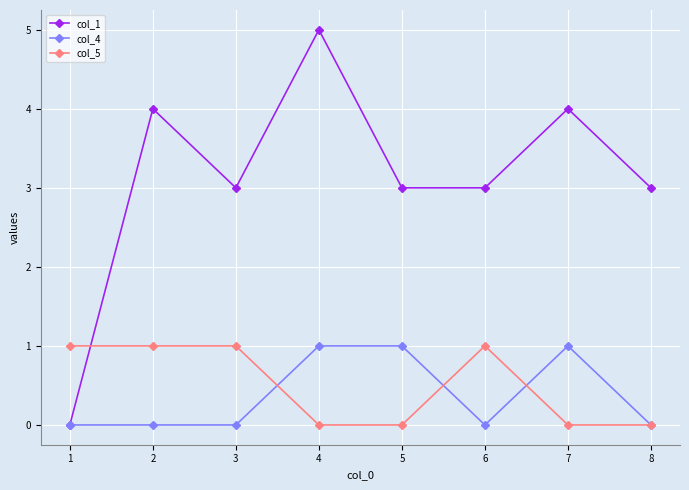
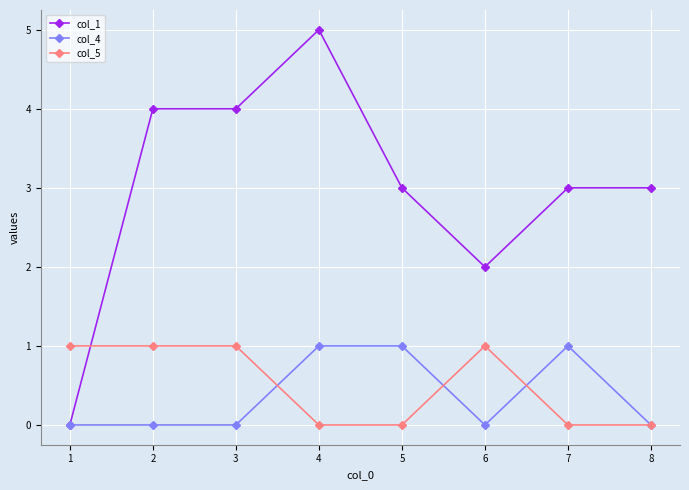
  {
    "col_1": {
      "2": 4,
-     "3": 3,
+     "3": 4,
      "4": 5,
      "5": 3,
-     "6": 3,
-     "7": 4,
+     "6": 2,
+     "7": 3,
      "8": 3
    },
    "col_4": {
      "2": 0,
      "3": 0,
      "4": 1,
      "5": 1,
      "6": 0,
      "7": 1
    },
    "col_5": {
      "1": 1,
      "2": 1,
      "3": 1,
      "4": 0,
      "5": 0,
      "6": 1,
      "7": 0
    }
  }
